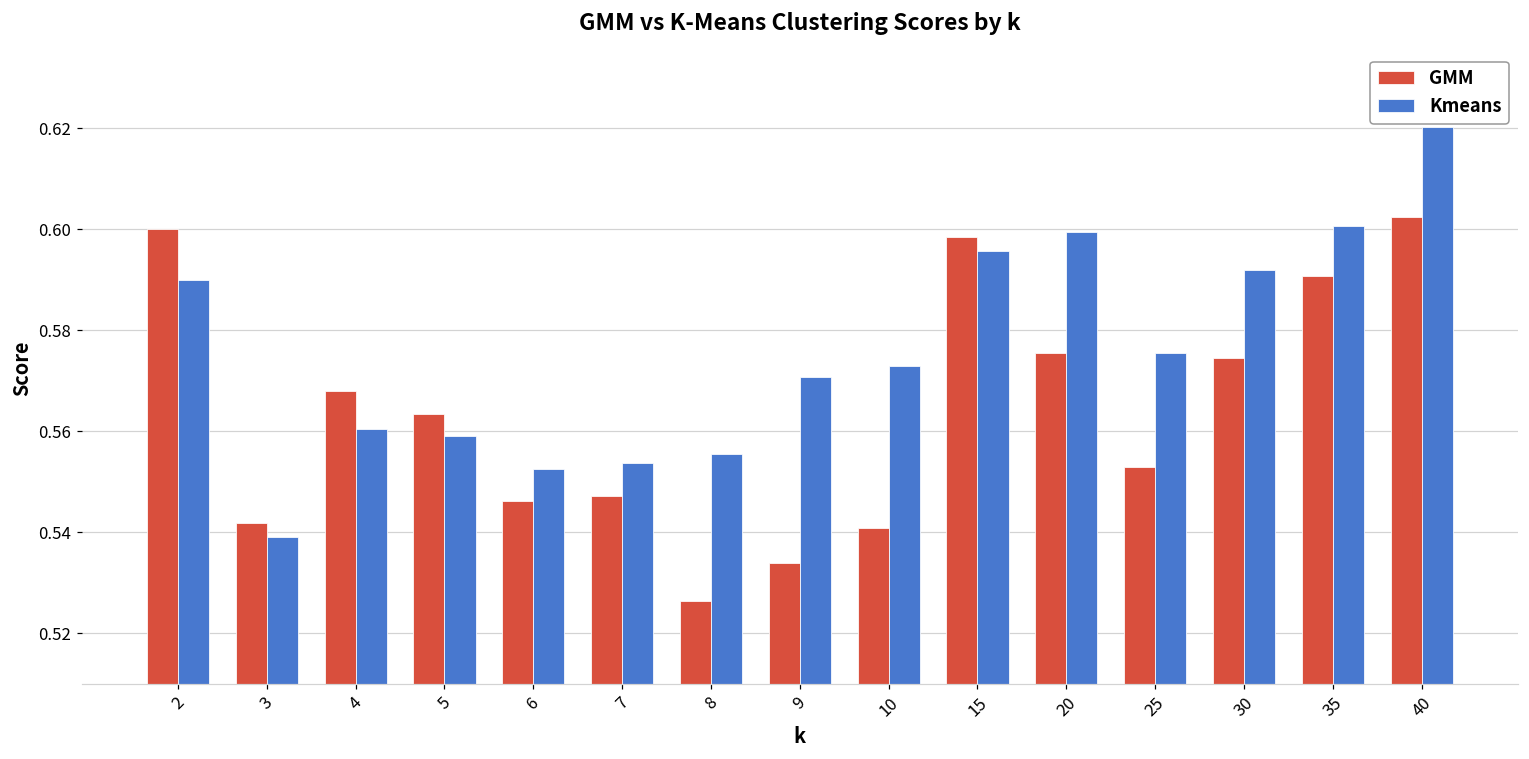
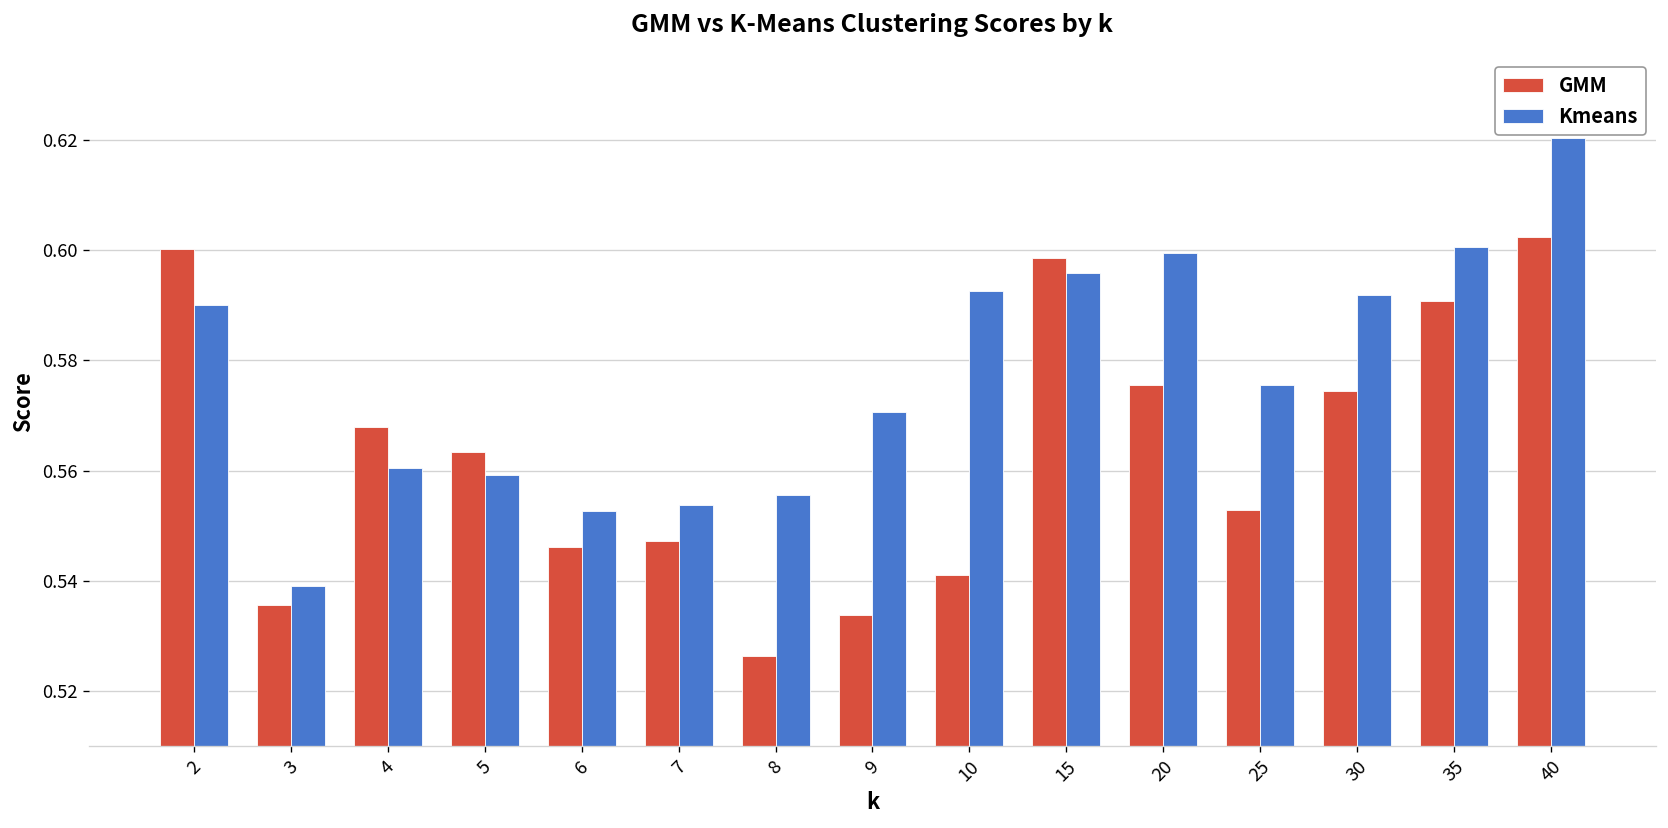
  {
    "GMM": {
      "2": 0.600,
-     "3": 0.542,
+     "3": 0.536,
      "4": 0.568,
      "5": 0.563,
      "6": 0.546,
      "7": 0.547,
      "8": 0.526,
      "9": 0.534,
      "10": 0.541,
      "15": 0.598,
      "20": 0.576,
      "25": 0.553,
      "30": 0.575,
      "35": 0.591,
      "40": 0.602
    },
    "Kmeans": {
      "2": 0.590,
      "3": 0.539,
      "4": 0.561,
      "5": 0.559,
      "6": 0.553,
      "7": 0.554,
      "8": 0.556,
      "9": 0.571,
-     "10": 0.573,
+     "10": 0.593,
      "15": 0.596,
      "20": 0.600,
      "25": 0.576,
      "30": 0.592,
      "35": 0.601,
      "40": 0.620
    }
  }
